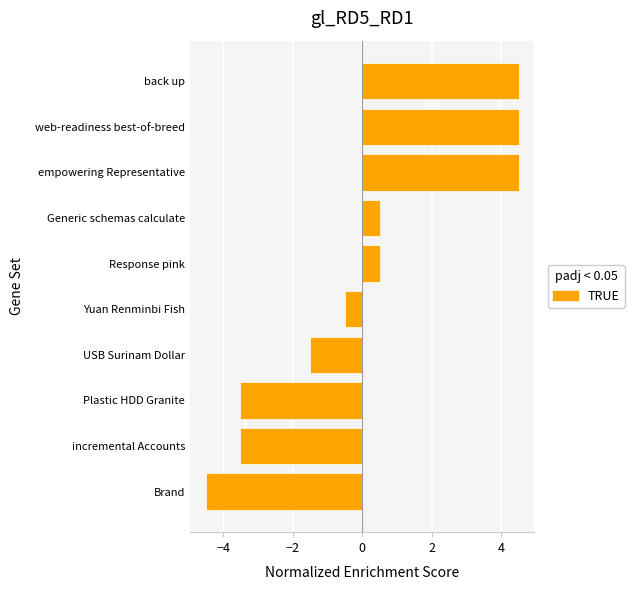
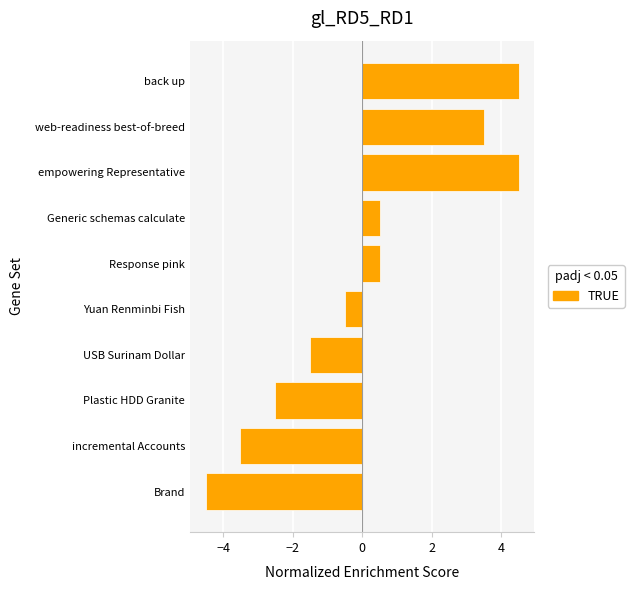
  {
    "back up": 4.5,
-   "web-readiness best-of-breed": 4.5,
+   "web-readiness best-of-breed": 3.5,
    "empowering Representative": 4.5,
    "Generic schemas calculate": 0.5,
    "Response pink": 0.5,
    "Yuan Renminbi Fish": -0.5,
    "USB Surinam Dollar": -1.5,
-   "Plastic HDD Granite": -3.5,
+   "Plastic HDD Granite": -2.5,
    "incremental Accounts": -3.5,
    "Brand": -4.5
  }
